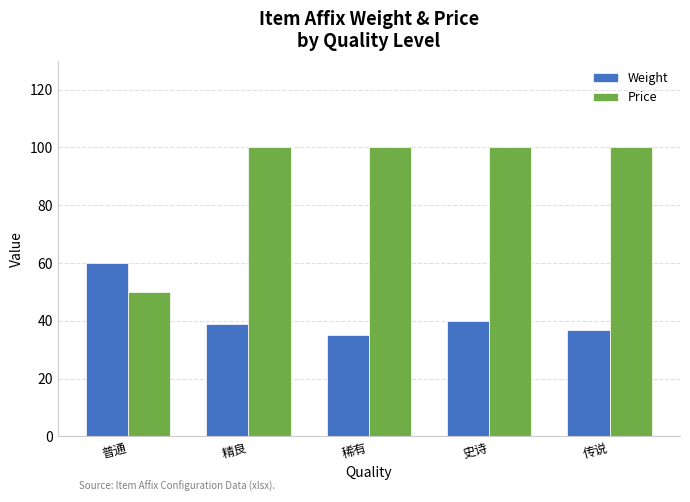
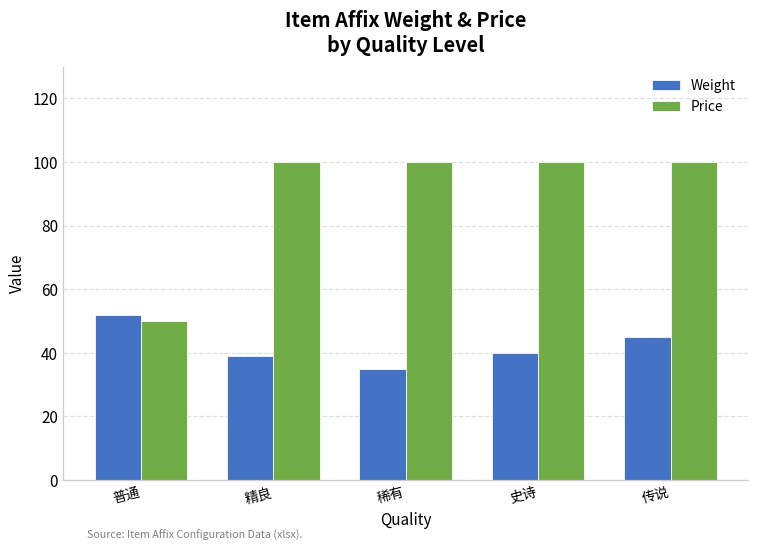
  {
    "Weight": {
-     "普通": 60,
+     "普通": 52,
      "精良": 39,
      "稀有": 35,
      "史诗": 40,
-     "传说": 37
+     "传说": 45
    },
    "Price": {
      "普通": 50,
      "精良": 100,
      "稀有": 100,
      "史诗": 100,
      "传说": 100
    }
  }
